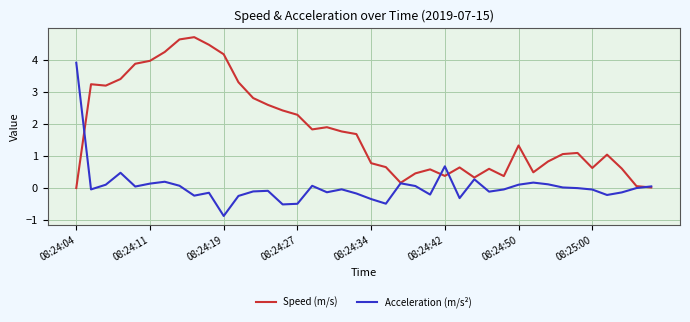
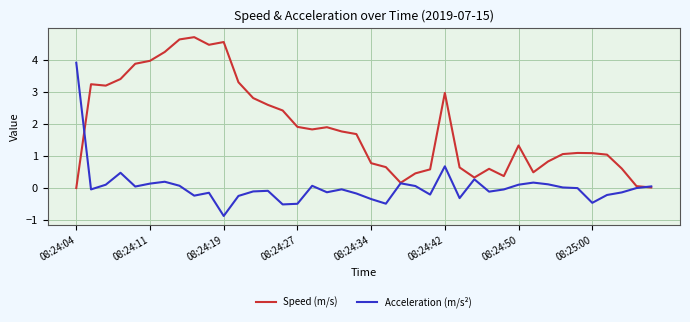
  {
    "Speed (m/s)": {
      "08:24:04": 0.0,
      "08:24:11": 4.0,
-     "08:24:19": 4.2,
-     "08:24:27": 2.3,
+     "08:24:19": 4.6,
+     "08:24:27": 1.9,
      "08:24:34": 0.8,
-     "08:24:42": 0.4,
+     "08:24:42": 3.0,
      "08:24:50": 1.3,
-     "08:25:00": 0.6
+     "08:25:00": 1.1
    },
    "Acceleration (m/s²)": {
      "08:24:04": 3.9,
      "08:24:11": 0.1,
      "08:24:19": -0.9,
      "08:24:27": -0.5,
      "08:24:34": -0.3,
      "08:24:42": 0.7,
      "08:24:50": 0.1,
-     "08:25:00": 0.0
+     "08:25:00": -0.5
    }
  }
